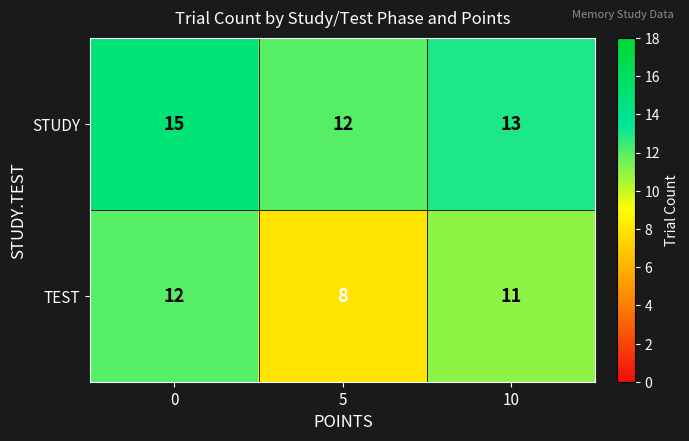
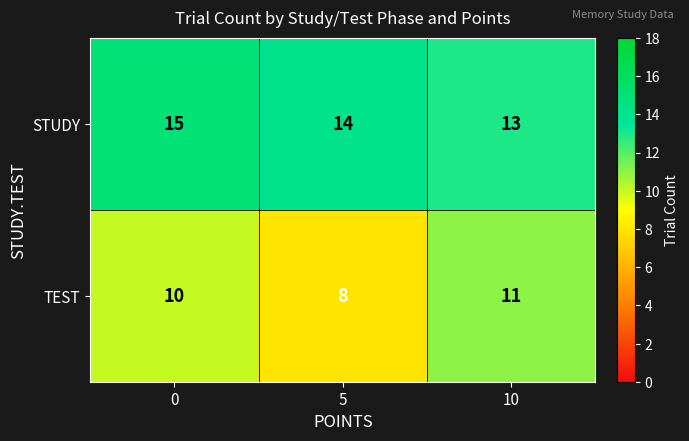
  {
    "STUDY": {
      "0": 15,
-     "5": 12,
+     "5": 14,
      "10": 13
    },
    "TEST": {
-     "0": 12,
+     "0": 10,
      "5": 8,
      "10": 11
    }
  }
